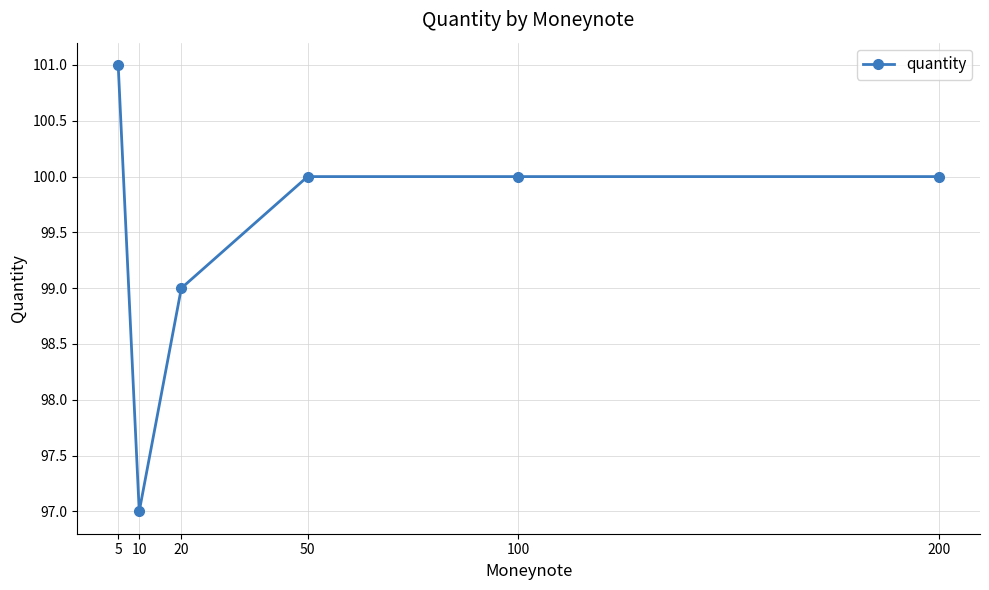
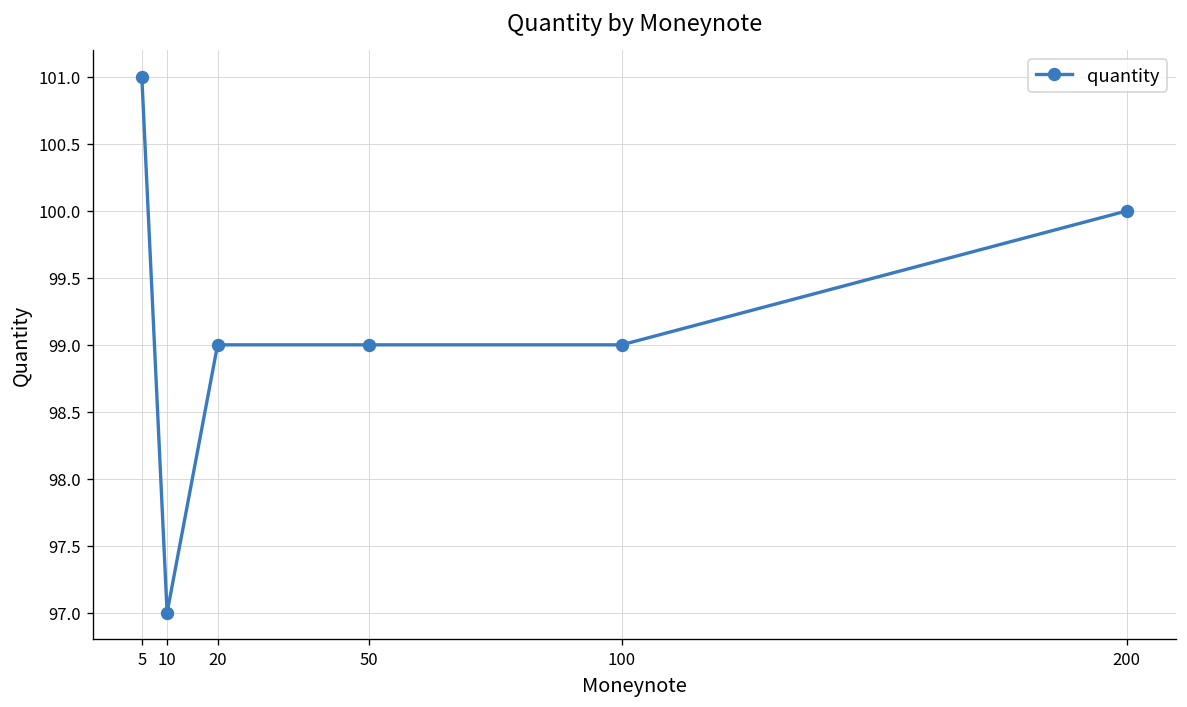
  {
    "5": 101,
    "10": 97,
    "20": 99,
-   "50": 100,
-   "100": 100,
+   "50": 99,
+   "100": 99,
    "200": 100
  }
